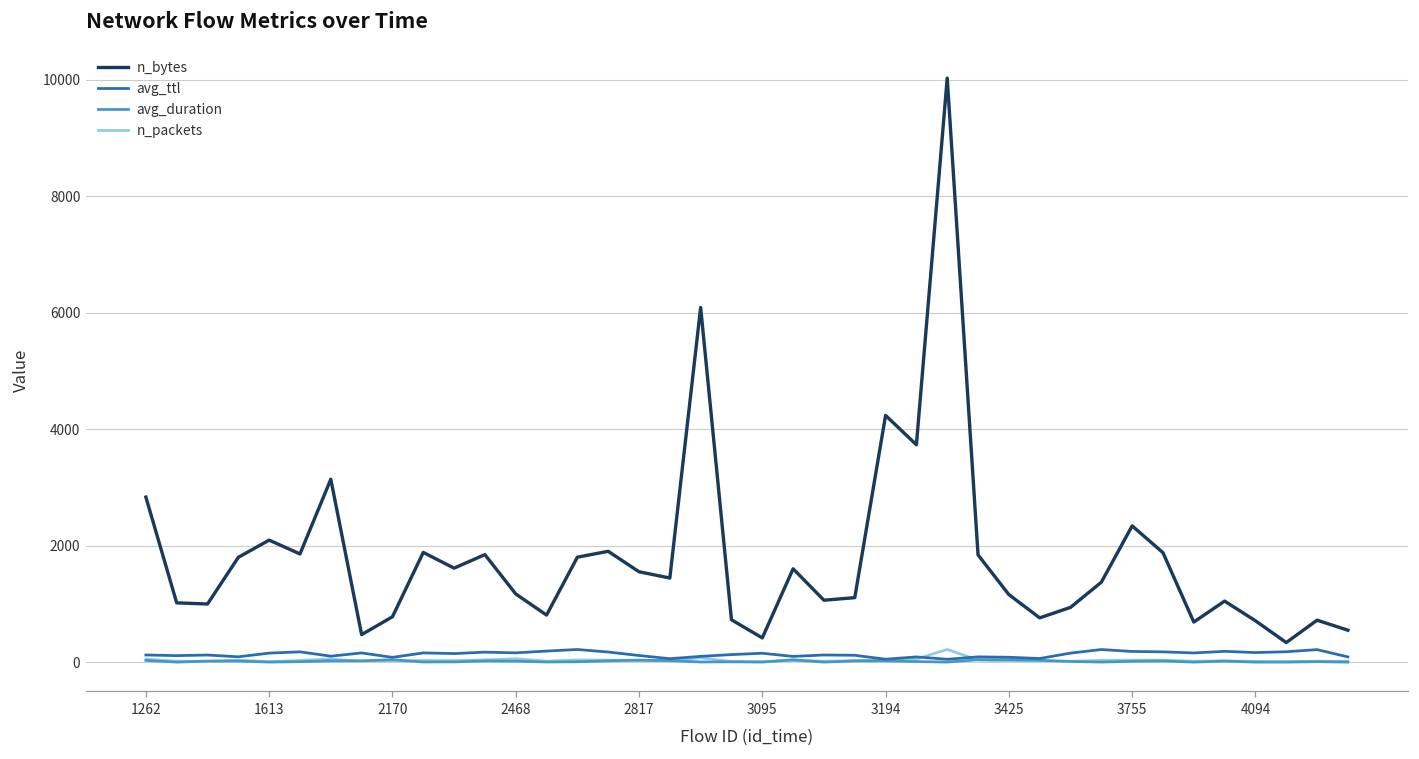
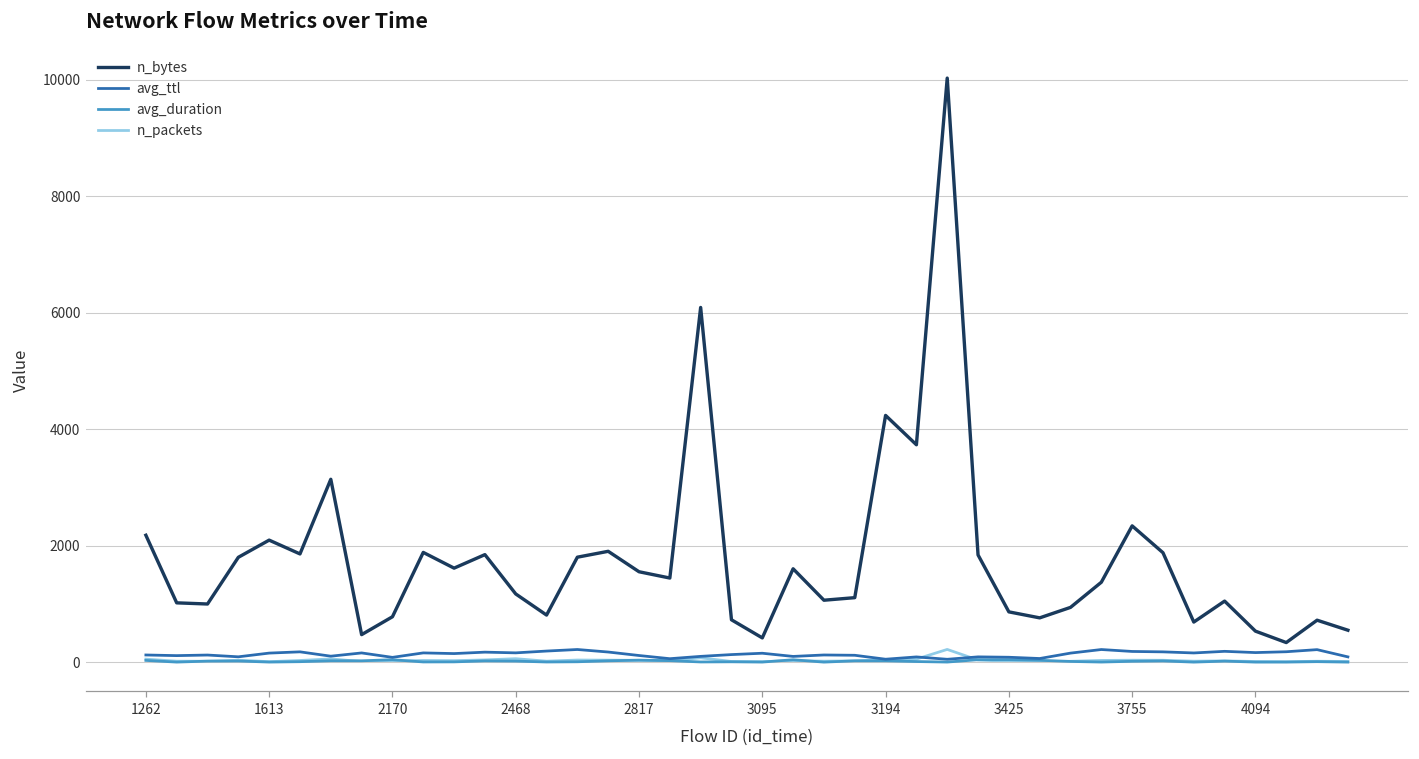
  {
    "n_bytes": {
-     "1262": 2800,
+     "1262": 2200,
      "1613": 2100,
      "2170": 800,
      "2468": 1200,
      "2817": 1600,
      "3095": 400,
      "3194": 4200,
-     "3425": 1200,
+     "3425": 900,
      "3755": 2300,
-     "4094": 700
+     "4094": 500
    }
  }
